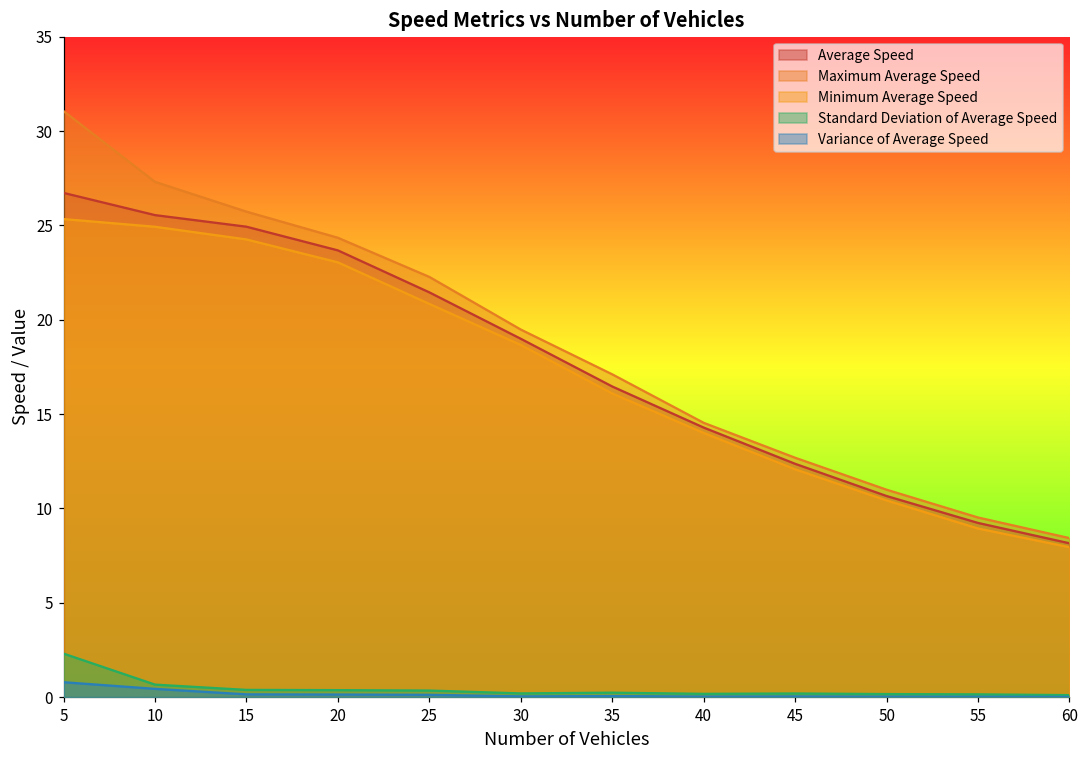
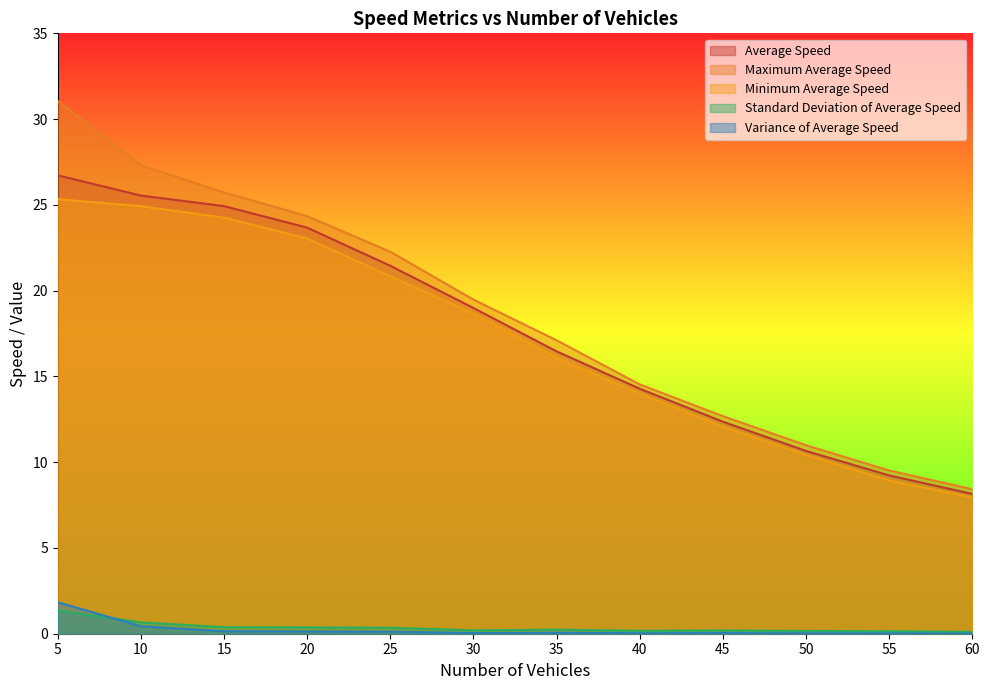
  {
    "Standard Deviation of Average Speed": {
-     "5": 2.3,
+     "5": 1.4,
      "10": 0.7,
      "15": 0.4,
      "20": 0.4,
      "25": 0.3,
      "30": 0.2,
      "35": 0.2,
      "45": 0.2
    },
    "Variance of Average Speed": {
-     "5": 0.8,
+     "5": 1.8,
      "10": 0.4,
      "15": 0.1,
      "20": 0.1,
      "25": 0.1,
      "30": 0.0,
      "35": 0.1,
      "45": 0.0
    }
  }
